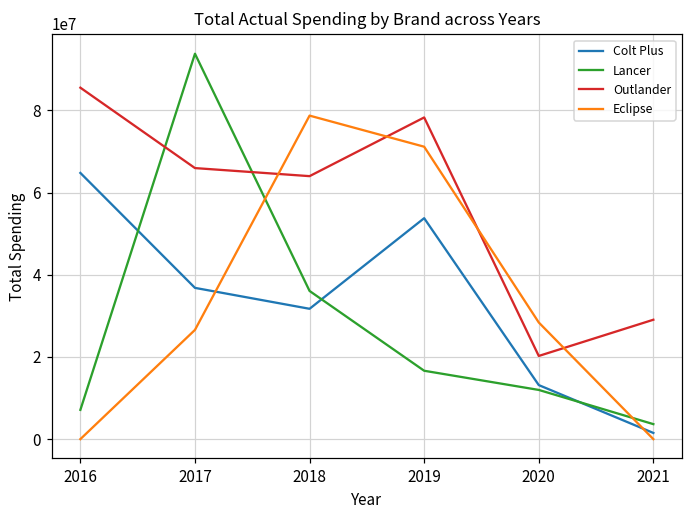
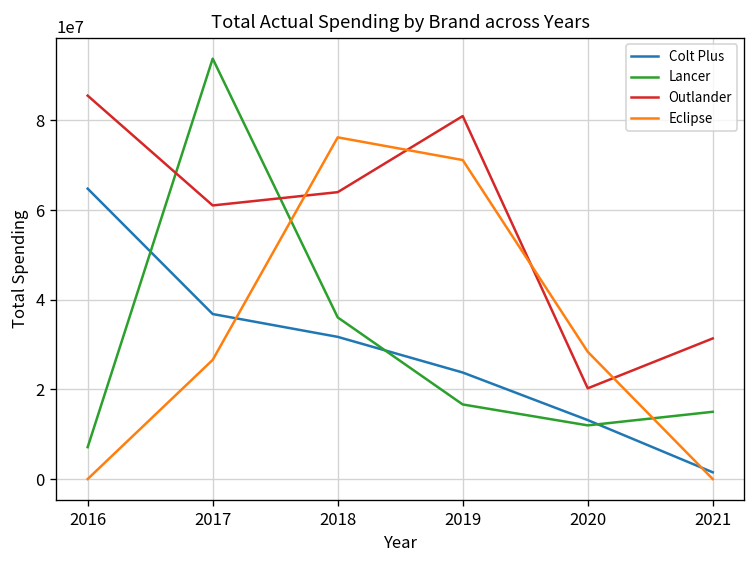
  {
    "Colt Plus": {
      "2016": 65000000,
      "2017": 37000000,
      "2018": 32000000,
-     "2019": 54000000,
+     "2019": 24000000,
      "2020": 13000000,
      "2021": 2000000
    },
    "Lancer": {
      "2016": 7000000,
      "2017": 94000000,
      "2018": 36000000,
      "2019": 17000000,
      "2020": 12000000,
-     "2021": 4000000
+     "2021": 15000000
    },
    "Outlander": {
      "2016": 86000000,
-     "2017": 66000000,
+     "2017": 61000000,
      "2018": 64000000,
-     "2019": 78000000,
+     "2019": 81000000,
      "2020": 20000000,
-     "2021": 29000000
+     "2021": 31000000
    },
    "Eclipse": {
      "2016": 0,
      "2017": 27000000,
-     "2018": 79000000,
+     "2018": 76000000,
      "2019": 71000000,
      "2020": 28000000,
      "2021": 0
    }
  }
